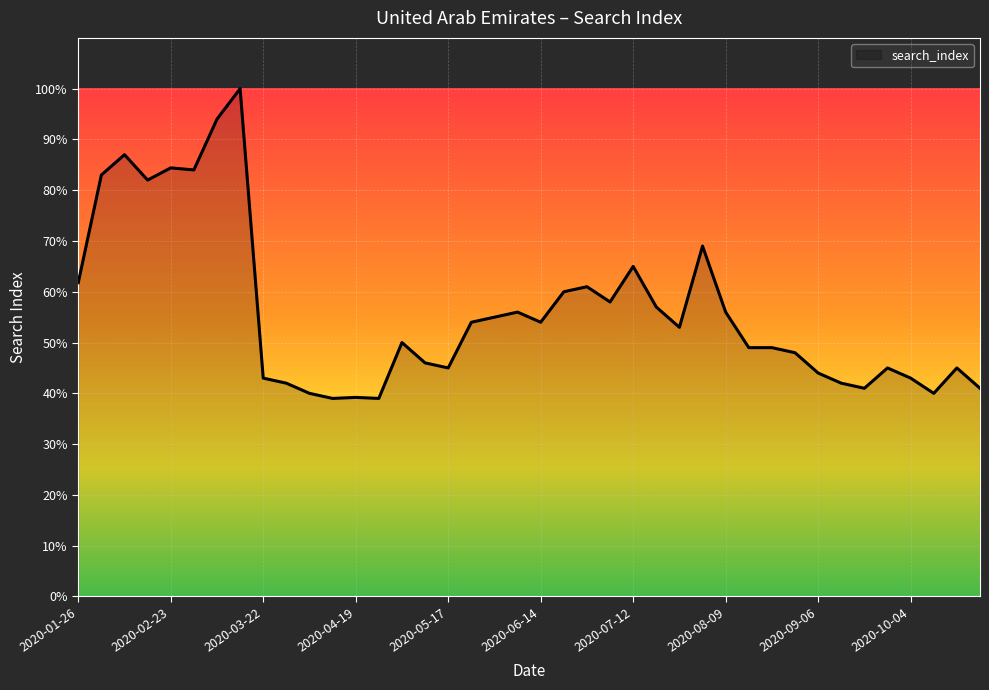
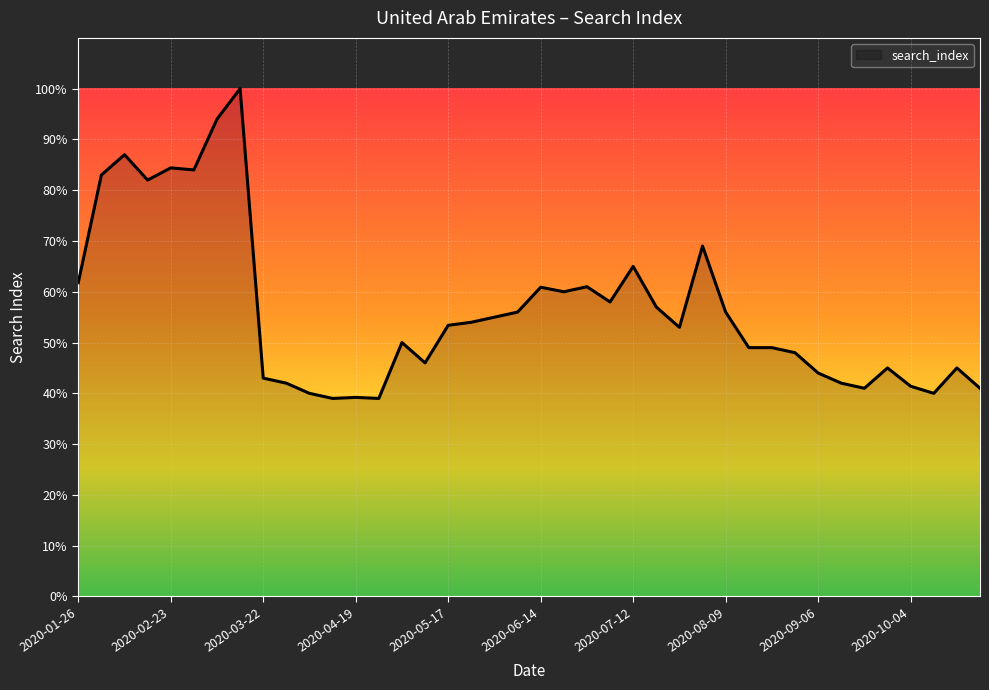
  {
    "2020-01-26": "62%",
    "2020-02-23": "84%",
    "2020-03-22": "43%",
    "2020-04-19": "39%",
-   "2020-05-17": "45%",
-   "2020-06-14": "54%",
+   "2020-05-17": "53%",
+   "2020-06-14": "61%",
    "2020-07-12": "65%",
    "2020-08-09": "56%",
    "2020-09-06": "44%",
-   "2020-10-04": "43%"
+   "2020-10-04": "41%"
  }
